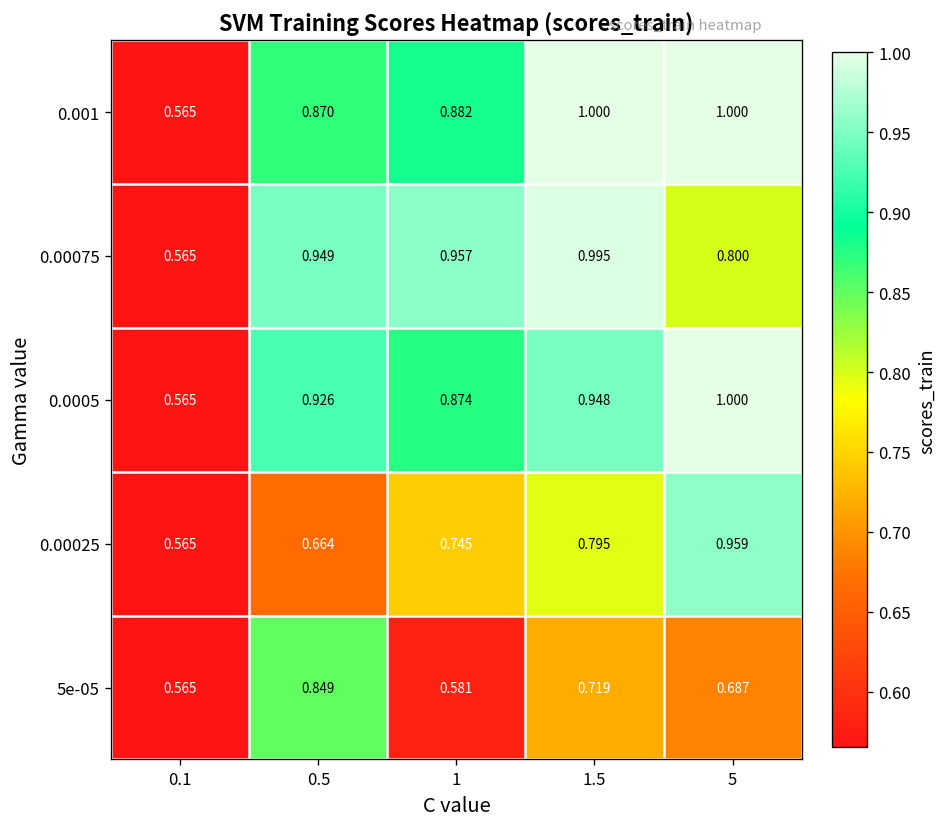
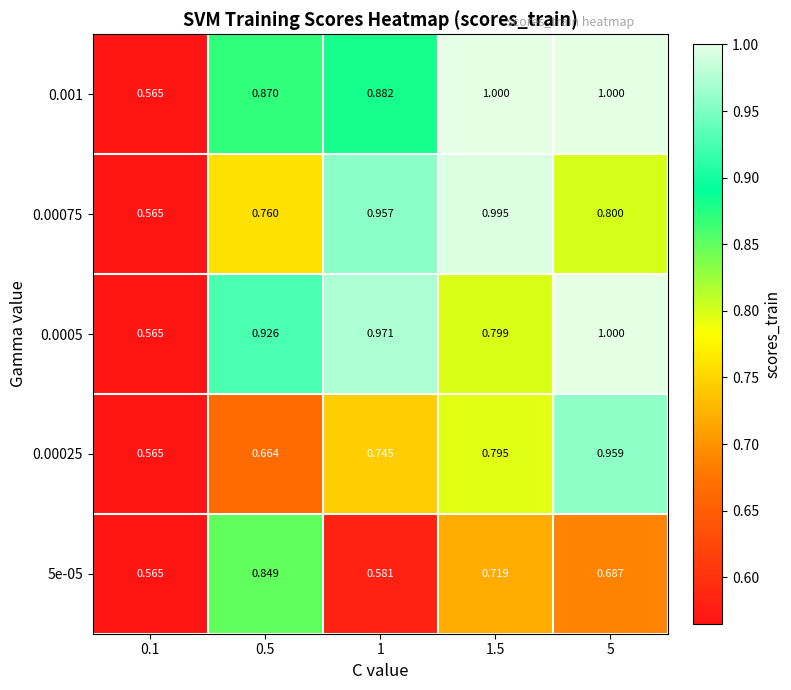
  {
    "0.001": {
      "0.1": 0.565,
      "0.5": 0.870,
      "1": 0.882,
      "1.5": 1.000,
      "5": 1.000
    },
    "0.00075": {
      "0.1": 0.565,
-     "0.5": 0.949,
+     "0.5": 0.760,
      "1": 0.957,
      "1.5": 0.995,
      "5": 0.800
    },
    "0.0005": {
      "0.1": 0.565,
      "0.5": 0.926,
-     "1": 0.874,
-     "1.5": 0.948,
+     "1": 0.971,
+     "1.5": 0.799,
      "5": 1.000
    },
    "0.00025": {
      "0.1": 0.565,
      "0.5": 0.664,
      "1": 0.745,
      "1.5": 0.795,
      "5": 0.959
    },
    "5e-05": {
      "0.1": 0.565,
      "0.5": 0.849,
      "1": 0.581,
      "1.5": 0.719,
      "5": 0.687
    }
  }
